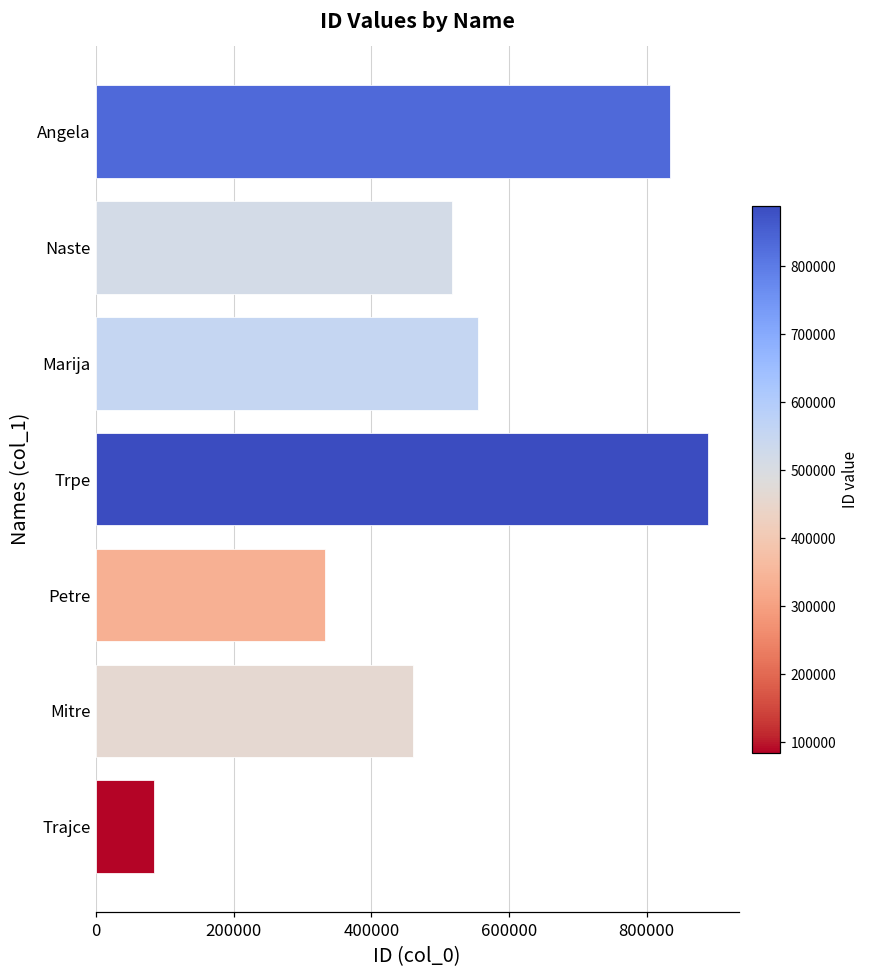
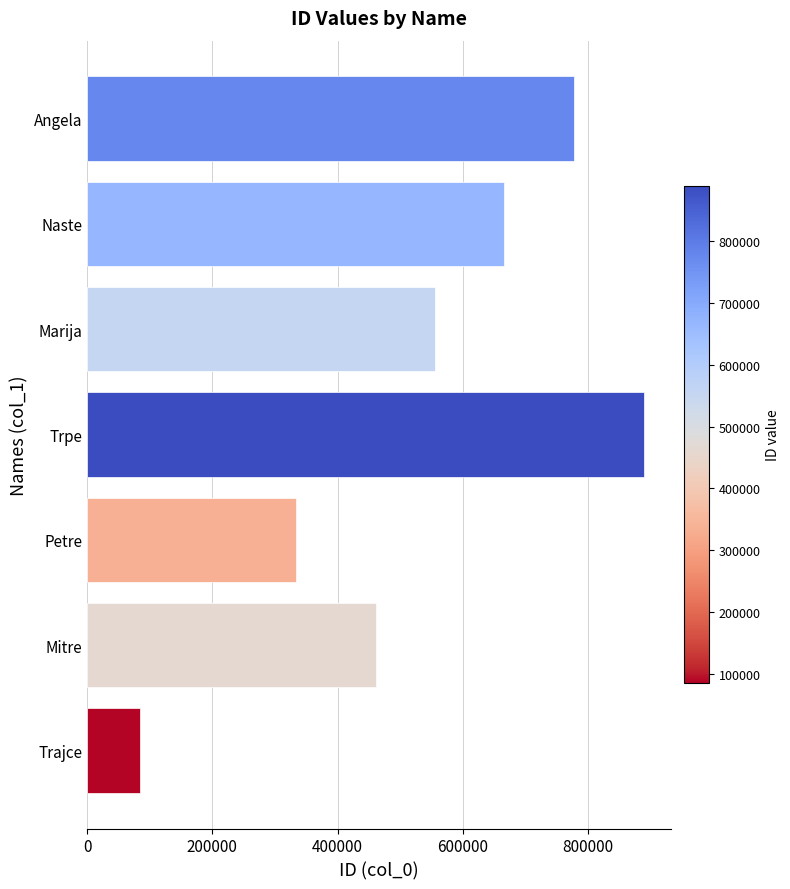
  {
-   "Angela": 830000,
-   "Naste": 520000,
+   "Angela": 780000,
+   "Naste": 670000,
    "Marija": 560000,
    "Trpe": 890000,
    "Petre": 330000,
    "Mitre": 460000,
    "Trajce": 90000
  }
